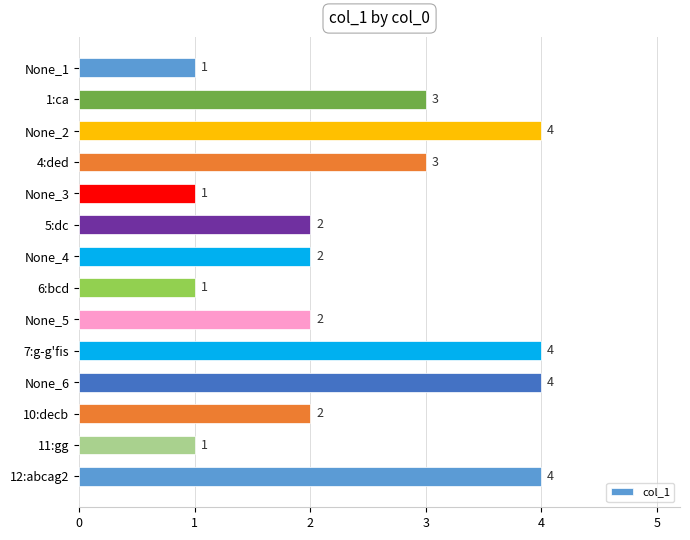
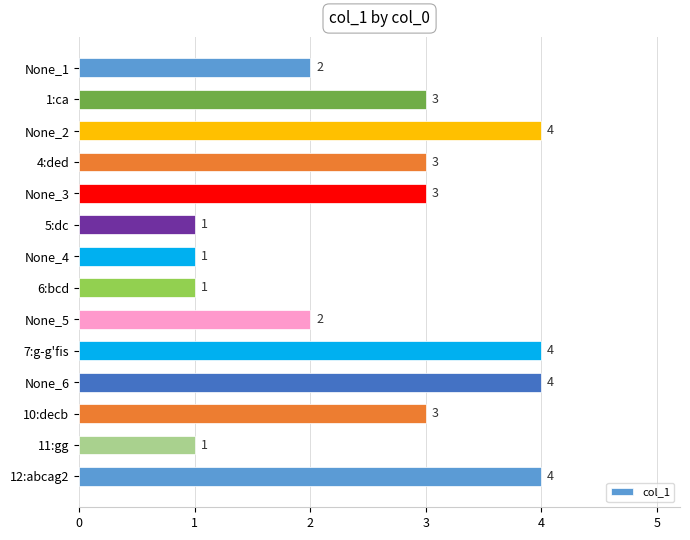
  {
-   "None_1": 1,
+   "None_1": 2,
    "1:ca": 3,
    "None_2": 4,
    "4:ded": 3,
-   "None_3": 1,
-   "5:dc": 2,
-   "None_4": 2,
+   "None_3": 3,
+   "5:dc": 1,
+   "None_4": 1,
    "6:bcd": 1,
    "None_5": 2,
    "7:g-g'fis": 4,
    "None_6": 4,
-   "10:decb": 2,
+   "10:decb": 3,
    "11:gg": 1,
    "12:abcag2": 4
  }
